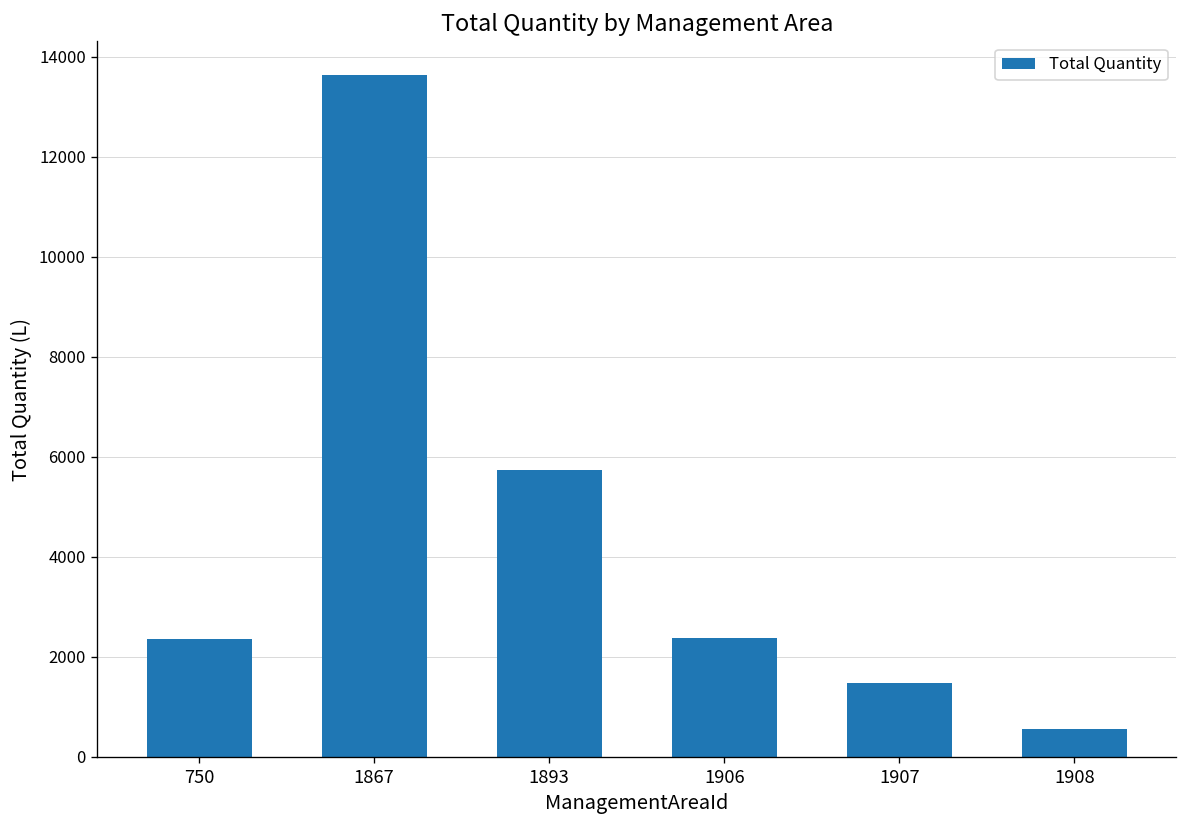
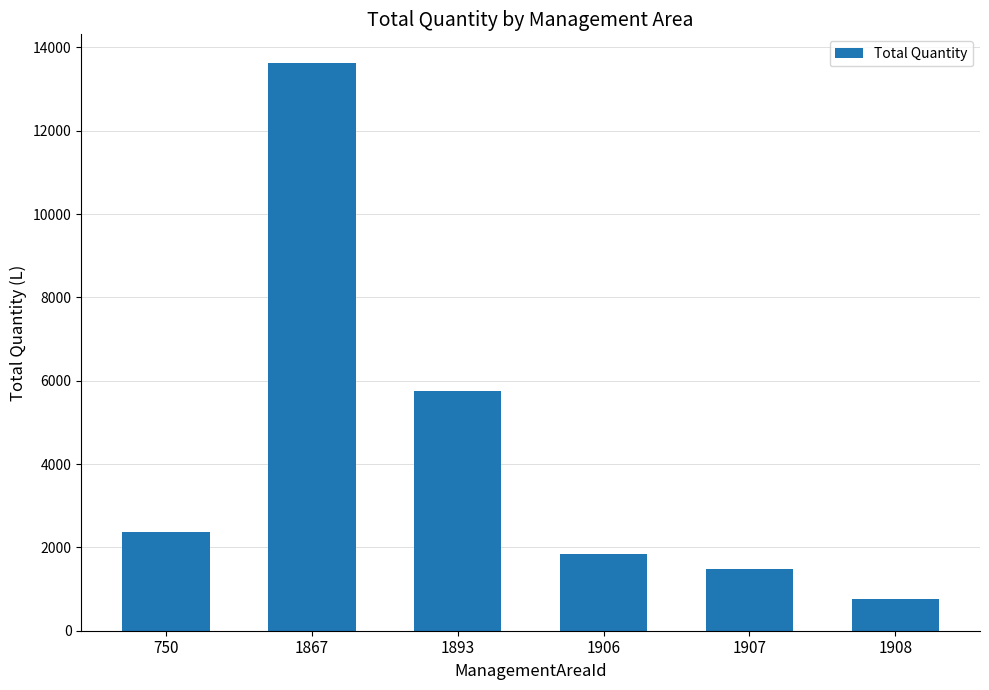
  {
    "750": 2400,
    "1867": 13600,
    "1893": 5700,
-   "1906": 2400,
+   "1906": 1900,
    "1907": 1500,
-   "1908": 600
+   "1908": 800
  }
